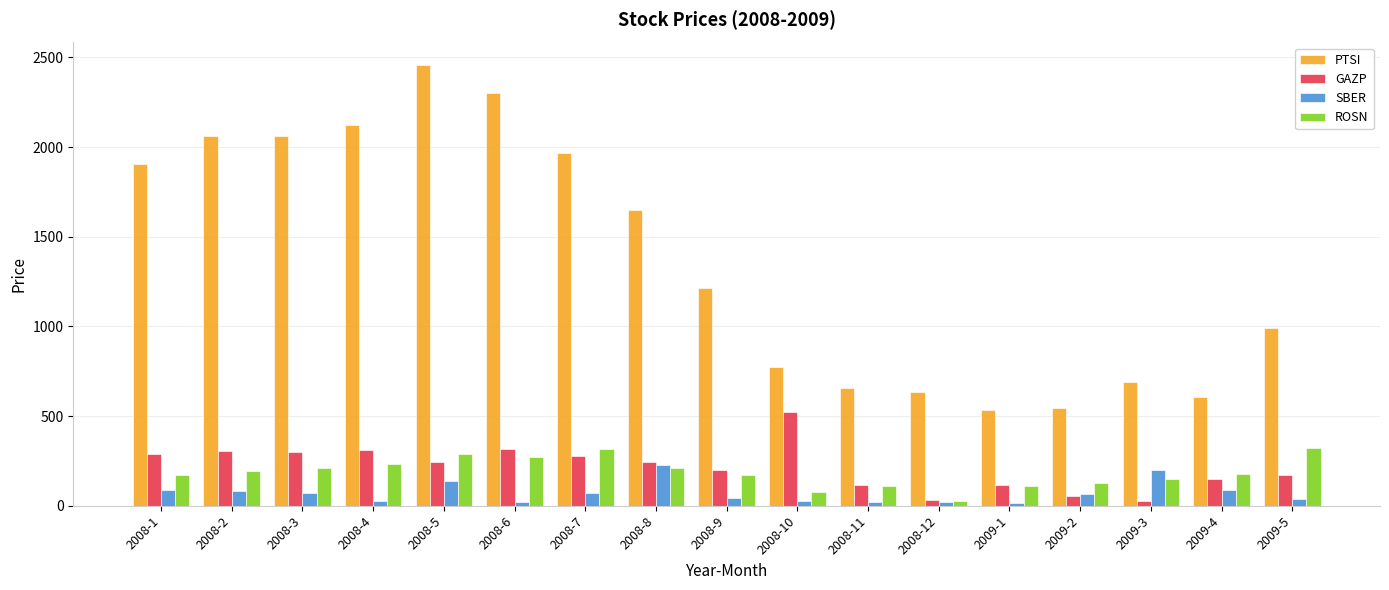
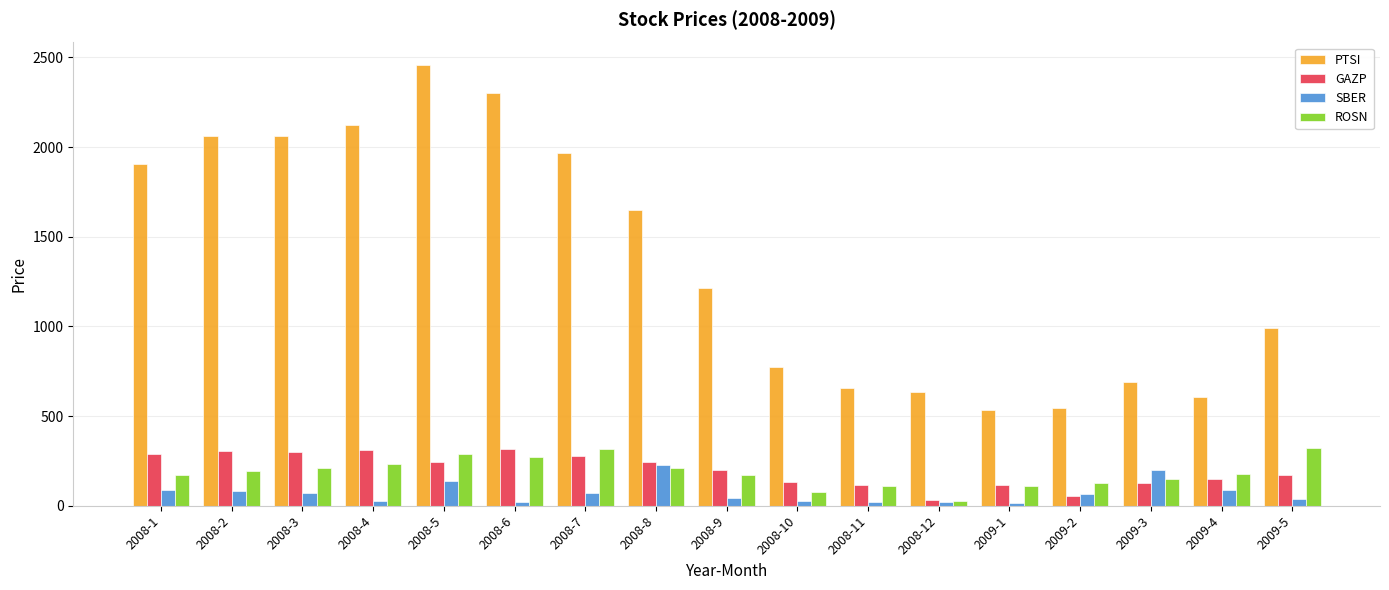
  {
    "PTSI": {
      "2008-1": 1910,
      "2008-2": 2060,
      "2008-3": 2060,
      "2008-4": 2120,
      "2008-5": 2460,
      "2008-6": 2300,
      "2008-7": 1970,
      "2008-8": 1650,
      "2008-9": 1210,
      "2008-10": 770,
      "2008-11": 660,
      "2008-12": 630,
      "2009-1": 540,
      "2009-2": 540,
      "2009-3": 690,
      "2009-4": 610,
      "2009-5": 990
    },
    "GAZP": {
      "2008-1": 290,
      "2008-2": 300,
      "2008-3": 300,
      "2008-4": 310,
      "2008-5": 240,
      "2008-6": 310,
      "2008-7": 280,
      "2008-8": 240,
      "2008-9": 200,
-     "2008-10": 520,
+     "2008-10": 130,
      "2008-11": 120,
      "2008-12": 30,
      "2009-1": 110,
      "2009-2": 50,
-     "2009-3": 20,
+     "2009-3": 130,
      "2009-4": 150,
      "2009-5": 170
    },
    "SBER": {
      "2008-1": 90,
      "2008-2": 80,
      "2008-3": 70,
      "2008-4": 20,
      "2008-5": 140,
      "2008-6": 20,
      "2008-7": 70,
      "2008-8": 230,
      "2008-9": 40,
      "2008-10": 30,
      "2008-11": 20,
      "2008-12": 20,
      "2009-1": 20,
      "2009-2": 60,
      "2009-3": 200,
      "2009-4": 90,
      "2009-5": 40
    },
    "ROSN": {
      "2008-1": 170,
      "2008-2": 200,
      "2008-3": 210,
      "2008-4": 230,
      "2008-5": 290,
      "2008-6": 270,
      "2008-7": 320,
      "2008-8": 210,
      "2008-9": 170,
      "2008-10": 80,
      "2008-11": 110,
      "2008-12": 30,
      "2009-1": 110,
      "2009-2": 130,
      "2009-3": 150,
      "2009-4": 180,
      "2009-5": 320
    }
  }
